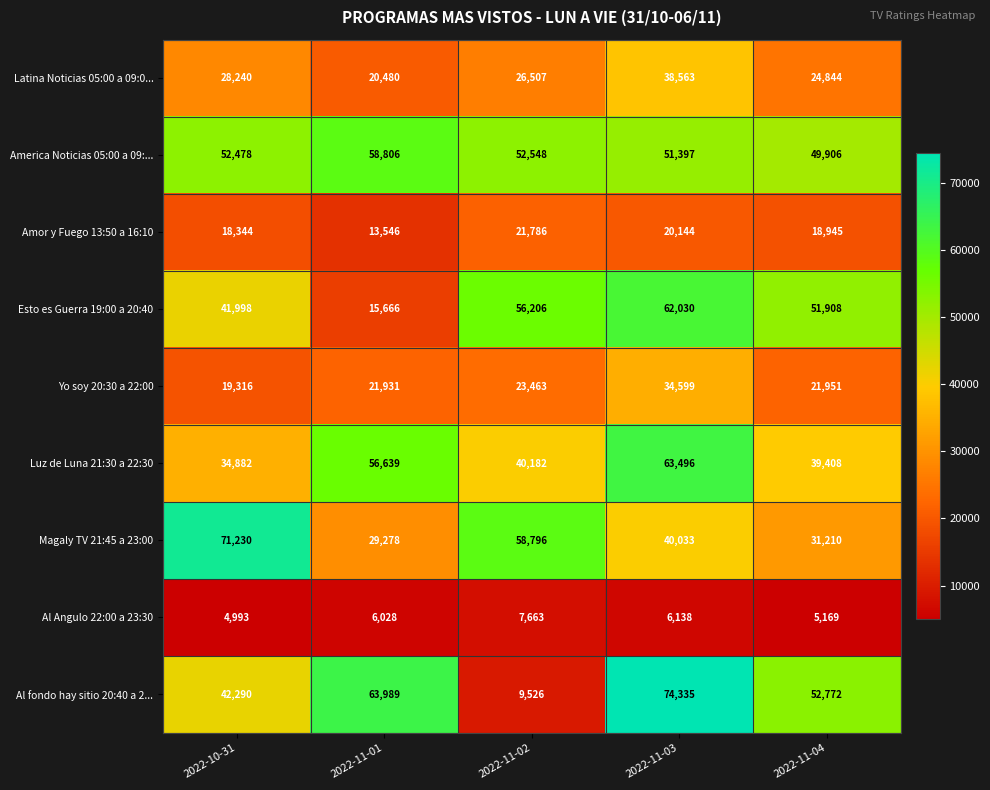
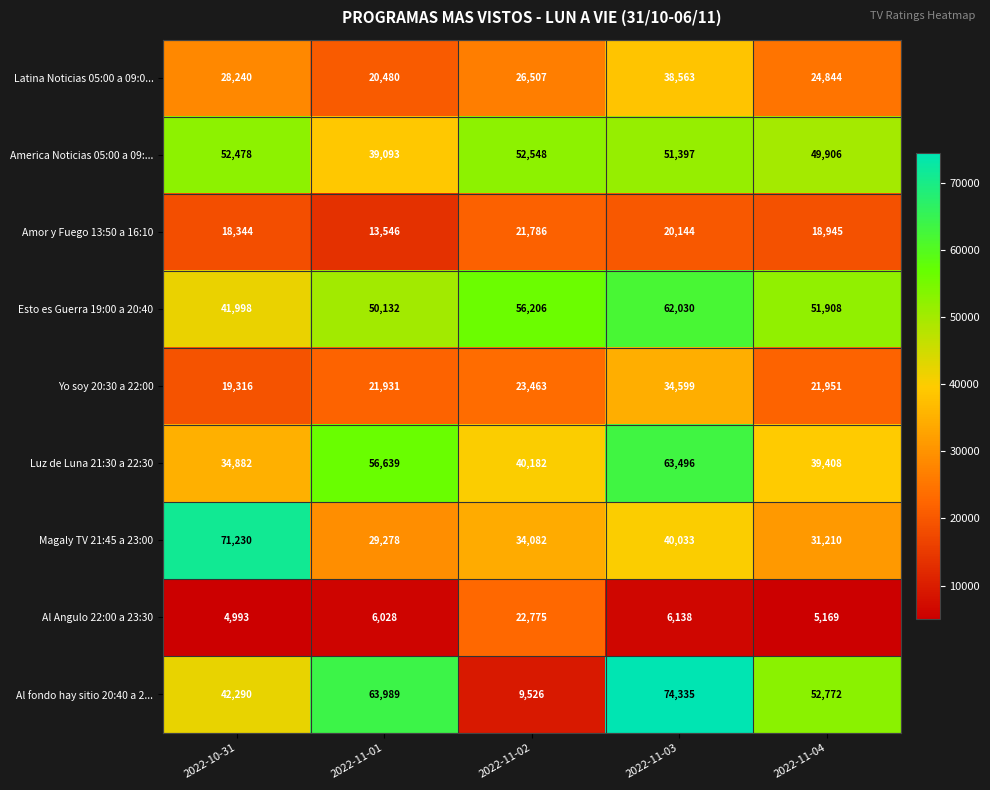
  {
    "Latina Noticias 05:00 a 09:0...": {
      "2022-10-31": "28,240",
      "2022-11-01": "20,480",
      "2022-11-02": "26,507",
      "2022-11-03": "38,563",
      "2022-11-04": "24,844"
    },
    "America Noticias 05:00 a 09:...": {
      "2022-10-31": "52,478",
-     "2022-11-01": "58,806",
+     "2022-11-01": "39,093",
      "2022-11-02": "52,548",
      "2022-11-03": "51,397",
      "2022-11-04": "49,906"
    },
    "Amor y Fuego 13:50 a 16:10": {
      "2022-10-31": "18,344",
      "2022-11-01": "13,546",
      "2022-11-02": "21,786",
      "2022-11-03": "20,144",
      "2022-11-04": "18,945"
    },
    "Esto es Guerra 19:00 a 20:40": {
      "2022-10-31": "41,998",
-     "2022-11-01": "15,666",
+     "2022-11-01": "50,132",
      "2022-11-02": "56,206",
      "2022-11-03": "62,030",
      "2022-11-04": "51,908"
    },
    "Yo soy 20:30 a 22:00": {
      "2022-10-31": "19,316",
      "2022-11-01": "21,931",
      "2022-11-02": "23,463",
      "2022-11-03": "34,599",
      "2022-11-04": "21,951"
    },
    "Luz de Luna 21:30 a 22:30": {
      "2022-10-31": "34,882",
      "2022-11-01": "56,639",
      "2022-11-02": "40,182",
      "2022-11-03": "63,496",
      "2022-11-04": "39,408"
    },
    "Magaly TV 21:45 a 23:00": {
      "2022-10-31": "71,230",
      "2022-11-01": "29,278",
-     "2022-11-02": "58,796",
+     "2022-11-02": "34,082",
      "2022-11-03": "40,033",
      "2022-11-04": "31,210"
    },
    "Al Angulo 22:00 a 23:30": {
      "2022-10-31": "4,993",
      "2022-11-01": "6,028",
-     "2022-11-02": "7,663",
+     "2022-11-02": "22,775",
      "2022-11-03": "6,138",
      "2022-11-04": "5,169"
    },
    "Al fondo hay sitio 20:40 a 2...": {
      "2022-10-31": "42,290",
      "2022-11-01": "63,989",
      "2022-11-02": "9,526",
      "2022-11-03": "74,335",
      "2022-11-04": "52,772"
    }
  }
